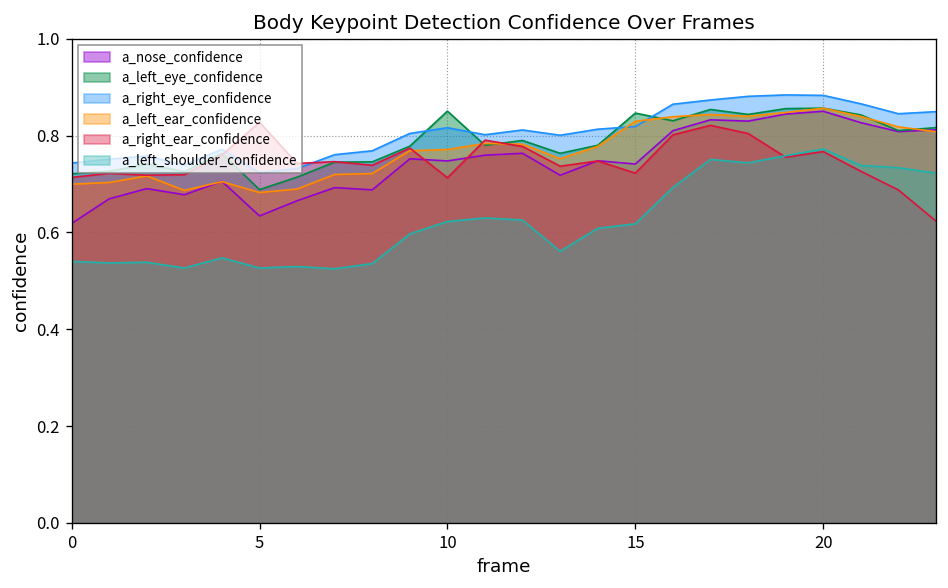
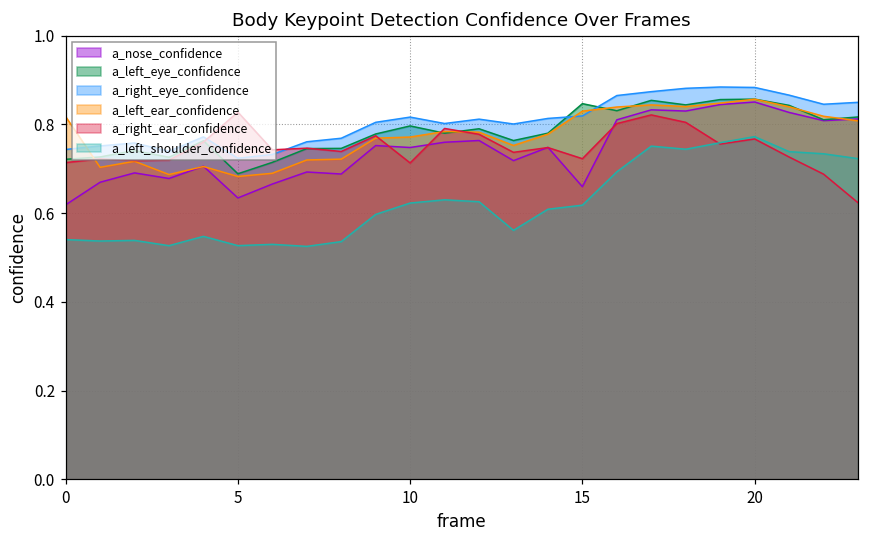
  {
    "a_nose_confidence": {
      "0": 0.62,
      "5": 0.63,
      "10": 0.75,
-     "15": 0.74
+     "15": 0.66
    },
    "a_left_eye_confidence": {
      "0": 0.72,
-     "10": 0.85,
+     "10": 0.80,
      "15": 0.85
    },
    "a_left_ear_confidence": {
-     "0": 0.70,
+     "0": 0.82,
      "10": 0.77,
      "15": 0.83
    },
    "a_right_ear_confidence": {
      "0": 0.71,
      "10": 0.71,
      "15": 0.72
    }
  }
